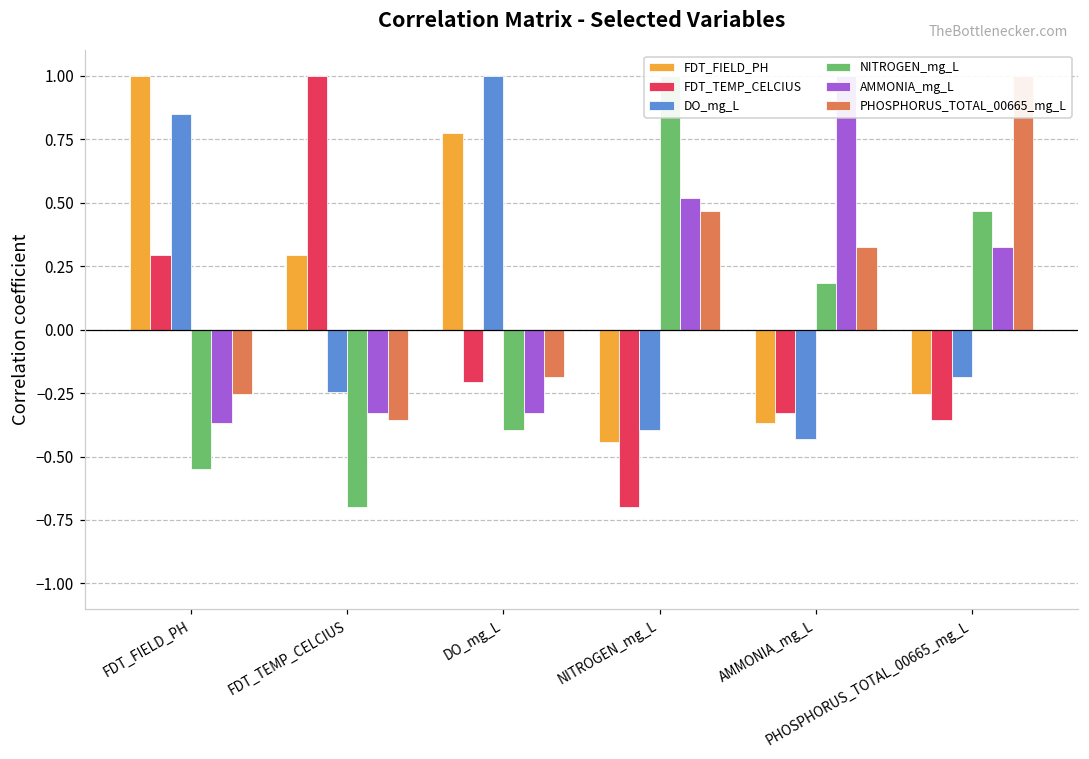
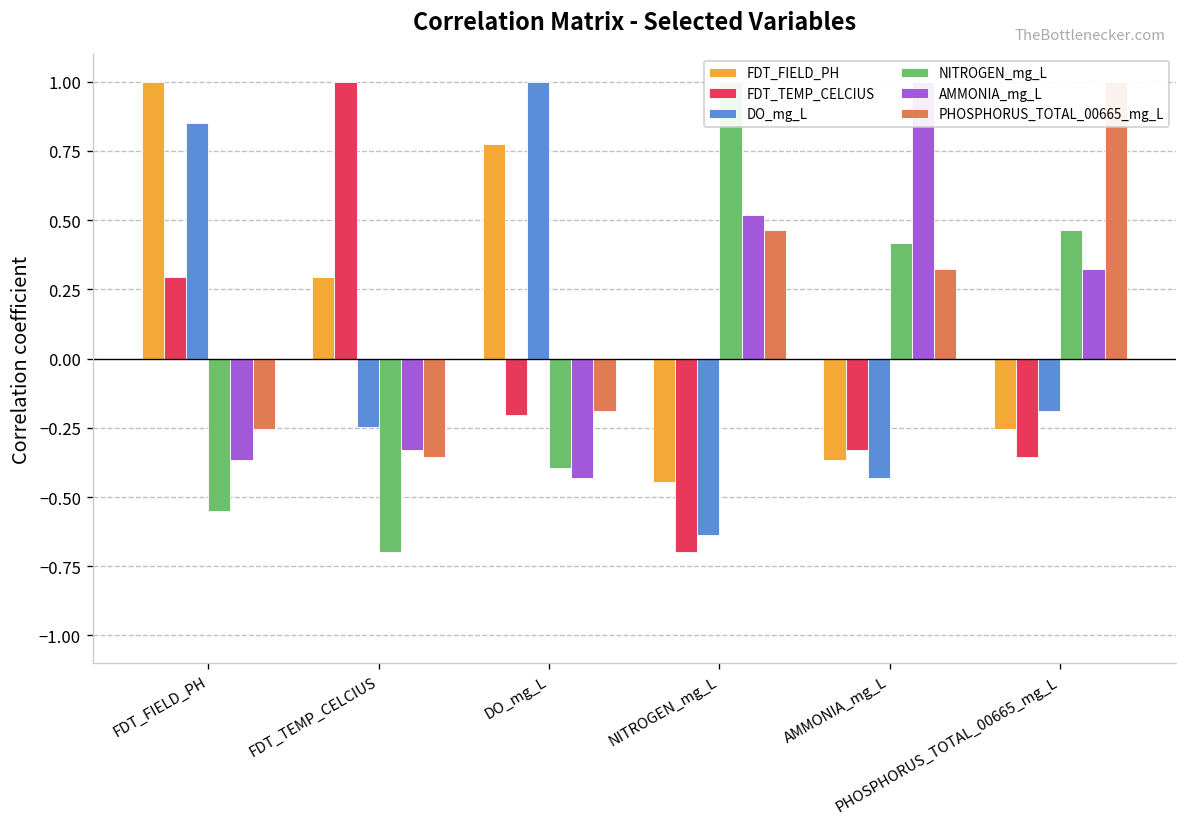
  {
    "FDT_TEMP_CELCIUS": {
      "FDT_FIELD_PH": 0.29,
      "FDT_TEMP_CELCIUS": 1.00,
      "DO_mg_L": -0.21,
      "NITROGEN_mg_L": -0.70,
      "AMMONIA_mg_L": -0.33,
      "PHOSPHORUS_TOTAL_00665_mg_L": -0.36
    },
    "DO_mg_L": {
      "FDT_FIELD_PH": 0.85,
      "FDT_TEMP_CELCIUS": -0.25,
      "DO_mg_L": 1.00,
-     "NITROGEN_mg_L": -0.39,
+     "NITROGEN_mg_L": -0.64,
      "AMMONIA_mg_L": -0.43,
      "PHOSPHORUS_TOTAL_00665_mg_L": -0.19
    },
    "NITROGEN_mg_L": {
      "FDT_FIELD_PH": -0.55,
      "FDT_TEMP_CELCIUS": -0.70,
      "DO_mg_L": -0.39,
-     "AMMONIA_mg_L": 0.18,
+     "AMMONIA_mg_L": 0.42,
      "PHOSPHORUS_TOTAL_00665_mg_L": 0.47
    },
    "AMMONIA_mg_L": {
      "FDT_FIELD_PH": -0.37,
      "FDT_TEMP_CELCIUS": -0.33,
-     "DO_mg_L": -0.33,
+     "DO_mg_L": -0.43,
      "NITROGEN_mg_L": 0.52,
      "PHOSPHORUS_TOTAL_00665_mg_L": 0.32
    }
  }
